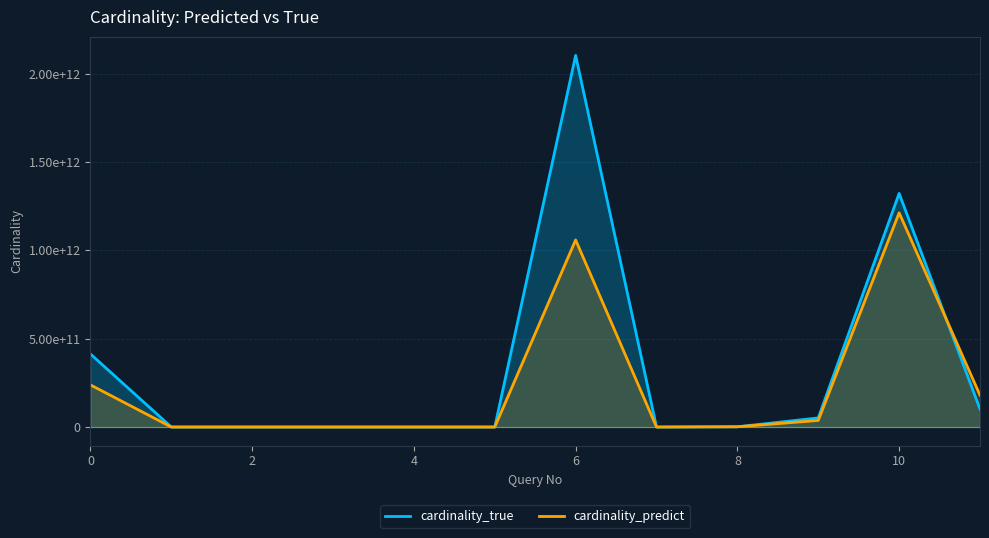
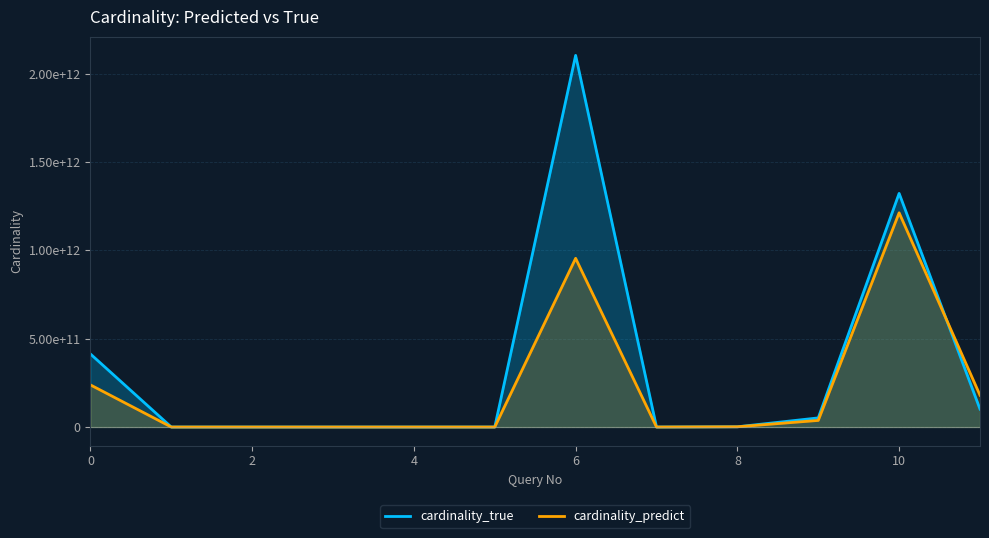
  {
    "cardinality_true": {
      "0": 410000000000,
      "6": 2100000000000,
      "10": 1320000000000
    },
    "cardinality_predict": {
      "0": 240000000000,
-     "6": 1060000000000,
+     "6": 950000000000,
      "10": 1210000000000
    }
  }
